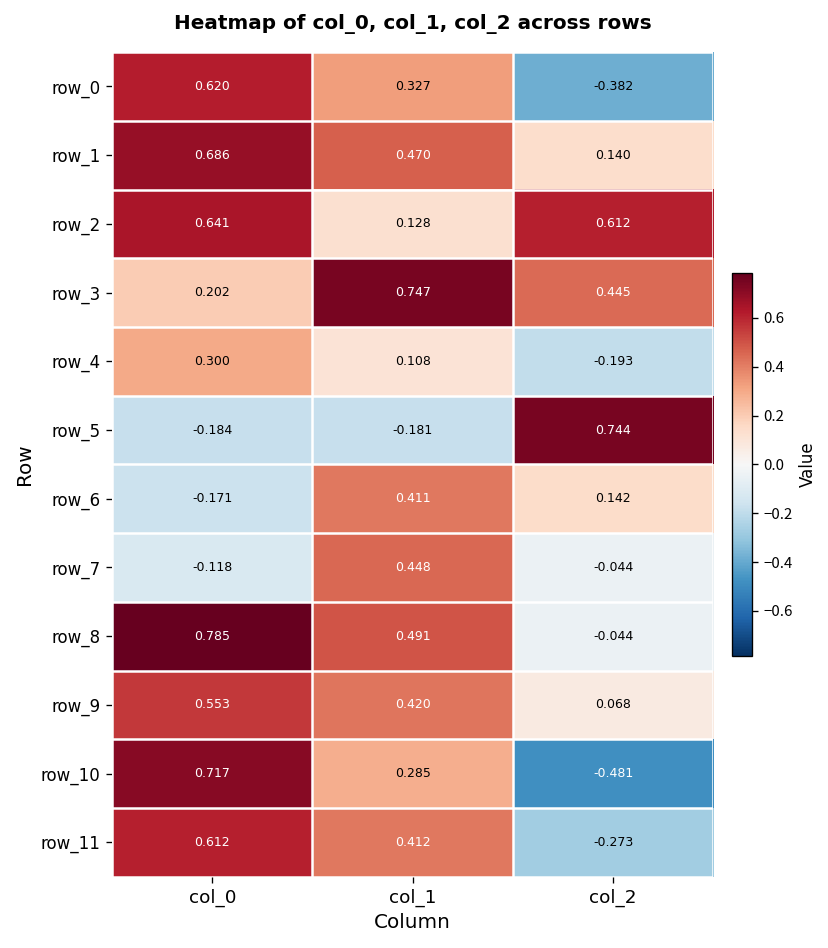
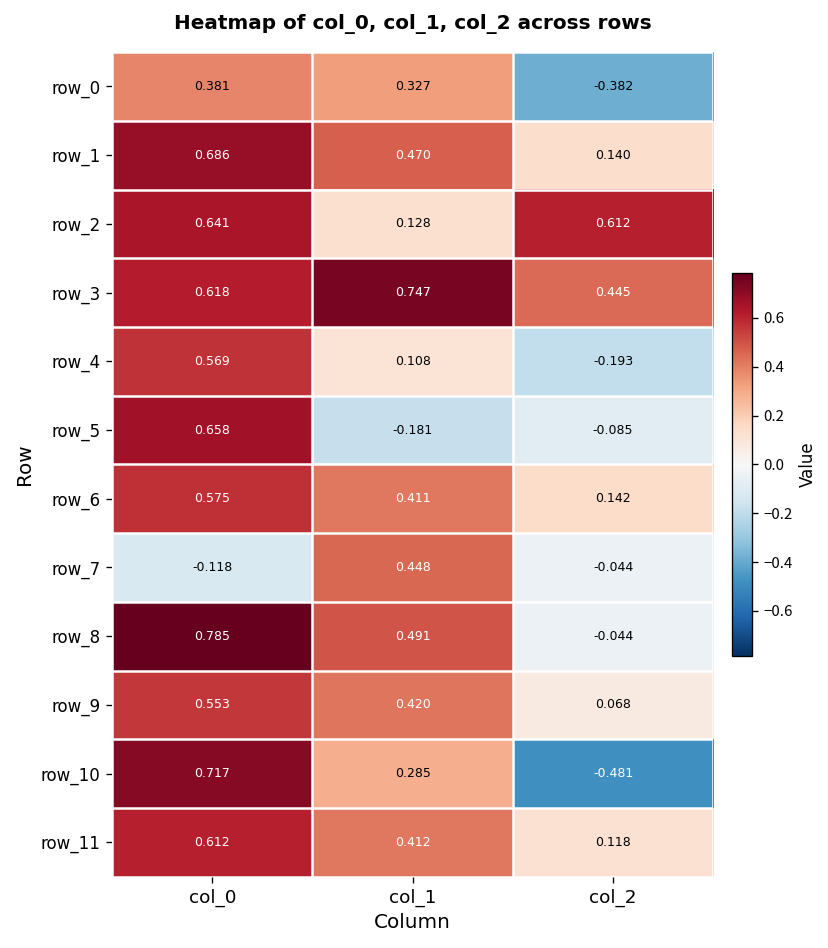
  {
    "row_0": {
-     "col_0": 0.620,
+     "col_0": 0.381,
      "col_1": 0.327,
      "col_2": -0.382
    },
    "row_1": {
      "col_0": 0.686,
      "col_1": 0.470,
      "col_2": 0.140
    },
    "row_2": {
      "col_0": 0.641,
      "col_1": 0.128,
      "col_2": 0.612
    },
    "row_3": {
-     "col_0": 0.202,
+     "col_0": 0.618,
      "col_1": 0.747,
      "col_2": 0.445
    },
    "row_4": {
-     "col_0": 0.300,
+     "col_0": 0.569,
      "col_1": 0.108,
      "col_2": -0.193
    },
    "row_5": {
-     "col_0": -0.184,
+     "col_0": 0.658,
      "col_1": -0.181,
-     "col_2": 0.744
+     "col_2": -0.085
    },
    "row_6": {
-     "col_0": -0.171,
+     "col_0": 0.575,
      "col_1": 0.411,
      "col_2": 0.142
    },
    "row_7": {
      "col_0": -0.118,
      "col_1": 0.448,
      "col_2": -0.044
    },
    "row_8": {
      "col_0": 0.785,
      "col_1": 0.491,
      "col_2": -0.044
    },
    "row_9": {
      "col_0": 0.553,
      "col_1": 0.420,
      "col_2": 0.068
    },
    "row_10": {
      "col_0": 0.717,
      "col_1": 0.285,
      "col_2": -0.481
    },
    "row_11": {
      "col_0": 0.612,
      "col_1": 0.412,
-     "col_2": -0.273
+     "col_2": 0.118
    }
  }
